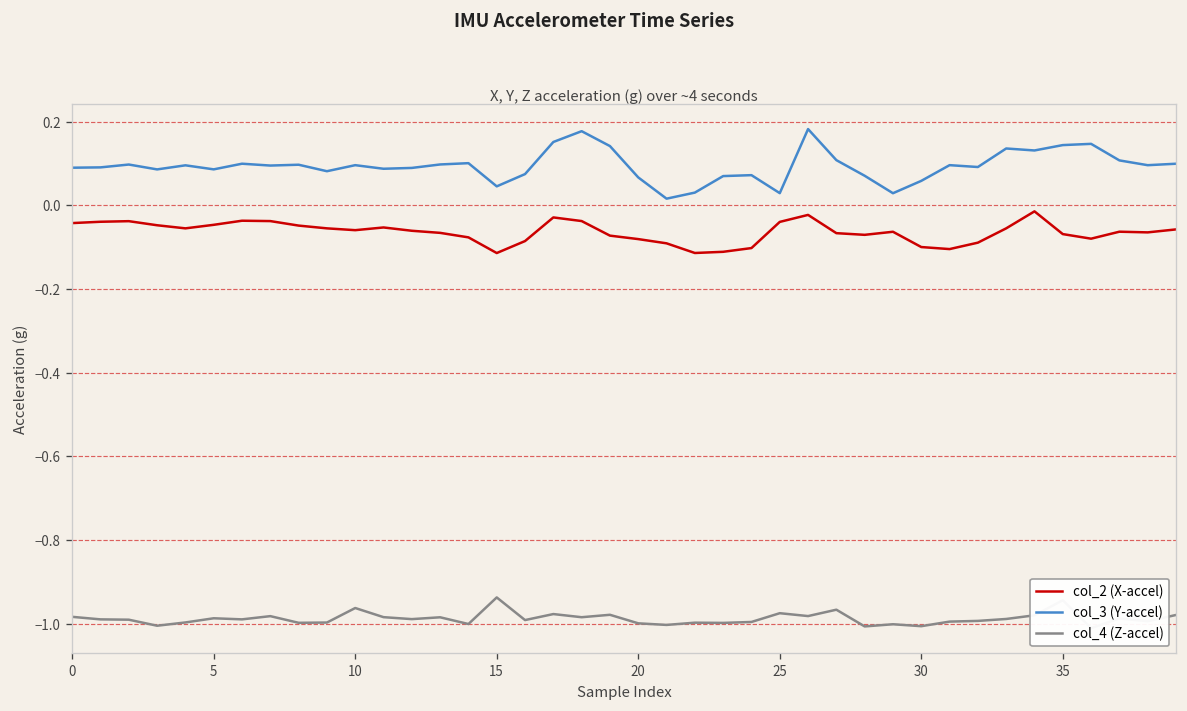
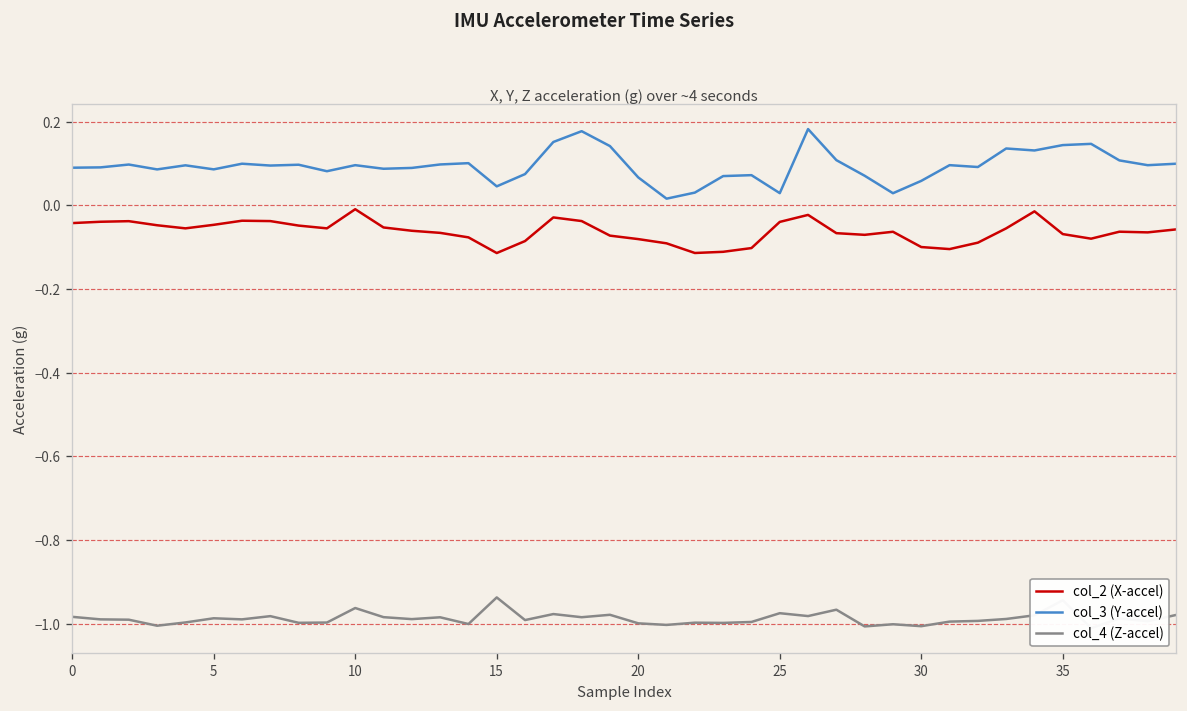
  {
    "col_2 (X-accel)": {
      "0": -0.04,
      "5": -0.05,
-     "10": -0.06,
+     "10": -0.01,
      "15": -0.11,
      "20": -0.08,
      "25": -0.04,
      "30": -0.10,
      "35": -0.07
    },
    "col_3 (Y-accel)": {
      "0": 0.09,
      "5": 0.09,
      "10": 0.10,
      "15": 0.05,
      "20": 0.07,
      "25": 0.03,
      "30": 0.06,
      "35": 0.14
    },
    "col_4 (Z-accel)": {
      "0": -0.98,
      "5": -0.99,
      "10": -0.96,
      "15": -0.94,
      "20": -1.00,
      "25": -0.98,
      "30": -1.01
    }
  }
